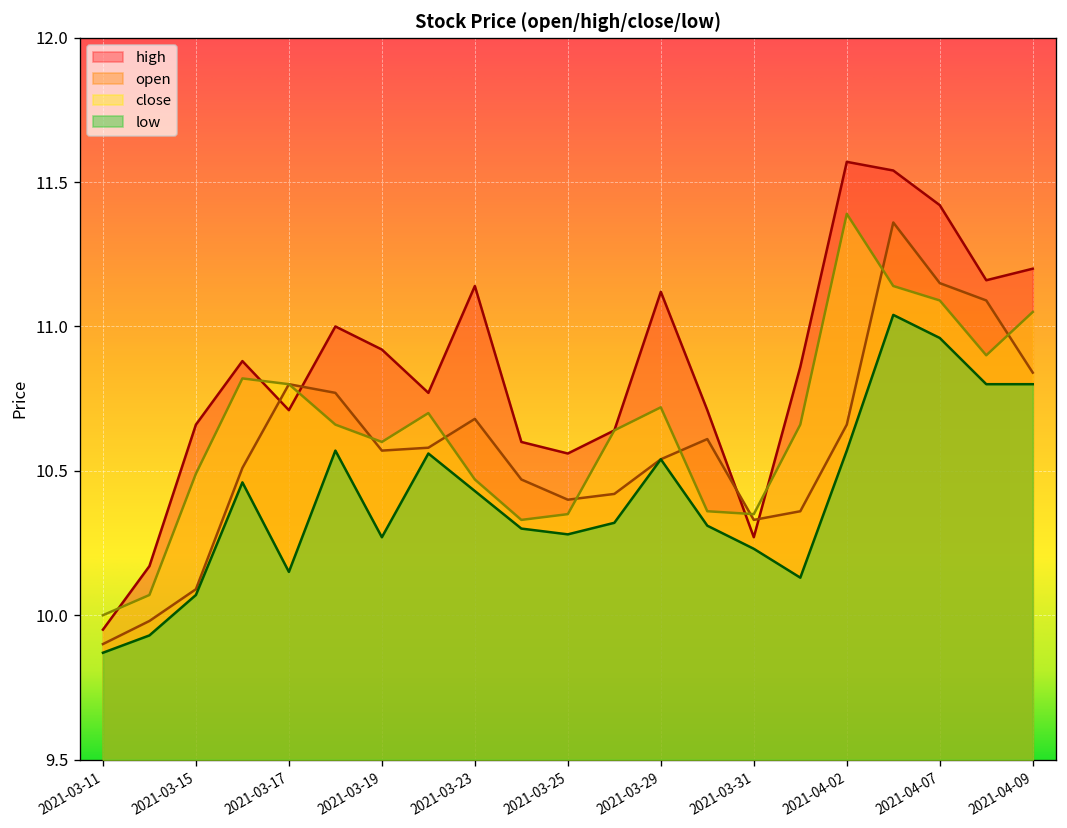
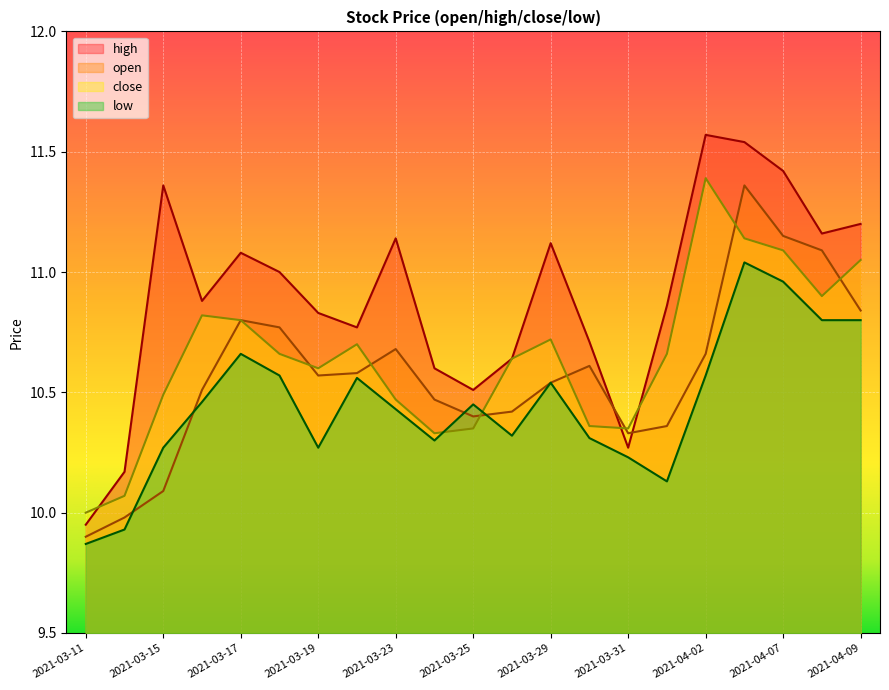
  {
    "high": {
      "2021-03-11": 9.95,
-     "2021-03-15": 10.66,
-     "2021-03-17": 10.71,
-     "2021-03-19": 10.92,
+     "2021-03-15": 11.36,
+     "2021-03-17": 11.08,
+     "2021-03-19": 10.83,
      "2021-03-23": 11.14,
-     "2021-03-25": 10.56,
+     "2021-03-25": 10.51,
      "2021-03-29": 11.12,
      "2021-03-31": 10.27,
      "2021-04-02": 11.57,
      "2021-04-07": 11.42,
      "2021-04-09": 11.20
    },
    "low": {
      "2021-03-11": 9.87,
-     "2021-03-15": 10.07,
-     "2021-03-17": 10.15,
+     "2021-03-15": 10.27,
+     "2021-03-17": 10.66,
      "2021-03-19": 10.27,
      "2021-03-23": 10.43,
-     "2021-03-25": 10.28,
+     "2021-03-25": 10.45,
      "2021-03-31": 10.23,
      "2021-04-02": 10.57,
      "2021-04-07": 10.96,
      "2021-04-09": 10.80
    }
  }
